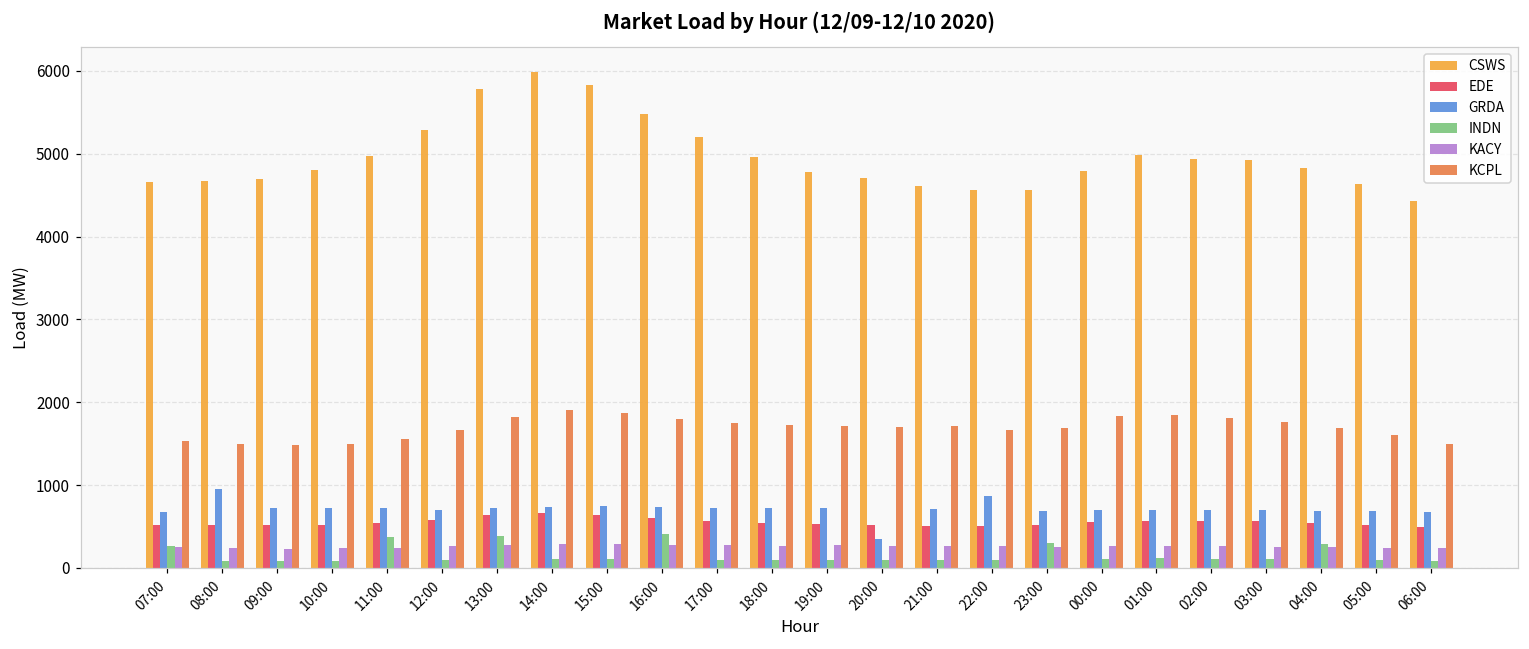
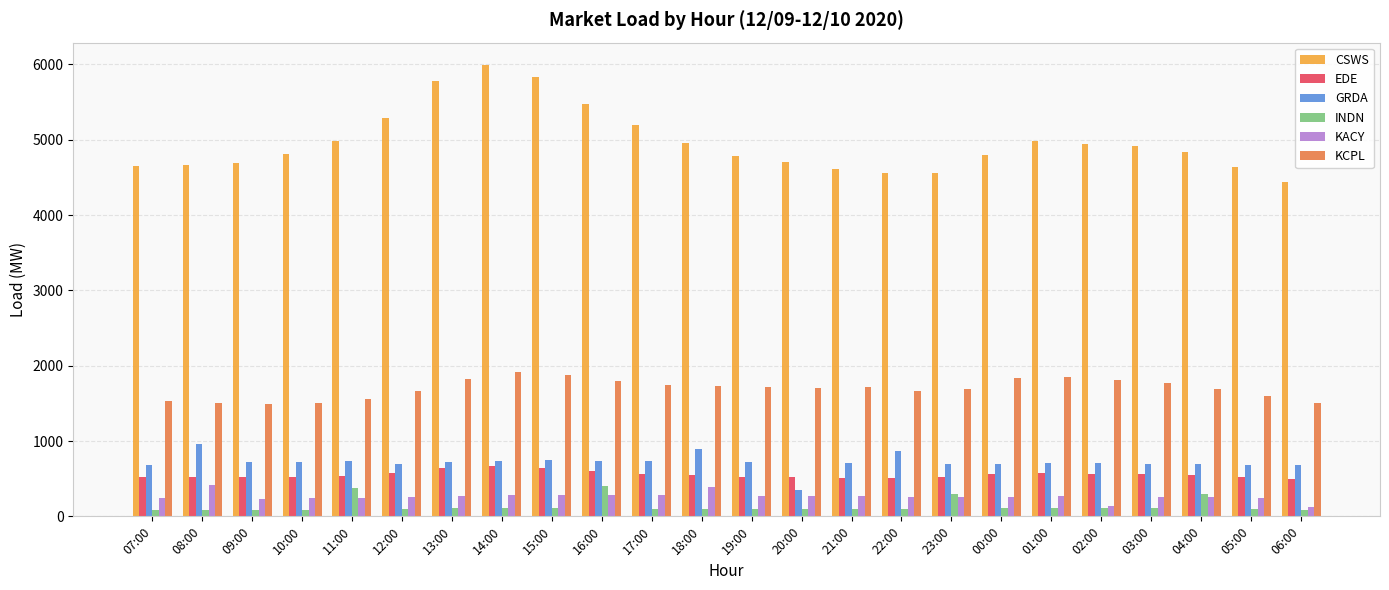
  {
    "GRDA": {
      "07:00": 700,
      "08:00": 1000,
      "09:00": 700,
      "10:00": 700,
      "11:00": 700,
      "12:00": 700,
      "13:00": 700,
      "14:00": 700,
      "15:00": 700,
      "16:00": 700,
      "17:00": 700,
-     "18:00": 700,
+     "18:00": 900,
      "19:00": 700,
      "20:00": 400,
      "21:00": 700,
      "22:00": 900,
      "23:00": 700,
      "00:00": 700,
      "01:00": 700,
      "02:00": 700,
      "03:00": 700,
      "04:00": 700,
      "05:00": 700,
      "06:00": 700
    },
    "INDN": {
-     "07:00": 300,
+     "07:00": 100,
      "08:00": 100,
      "09:00": 100,
      "10:00": 100,
      "11:00": 400,
      "12:00": 100,
-     "13:00": 400,
+     "13:00": 100,
      "14:00": 100,
      "15:00": 100,
      "16:00": 400,
      "17:00": 100,
      "18:00": 100,
      "19:00": 100,
      "20:00": 100,
      "21:00": 100,
      "22:00": 100,
      "23:00": 300,
      "00:00": 100,
      "01:00": 100,
      "02:00": 100,
      "03:00": 100,
      "04:00": 300,
      "05:00": 100,
      "06:00": 100
    },
    "KACY": {
      "07:00": 200,
-     "08:00": 200,
+     "08:00": 400,
      "09:00": 200,
      "10:00": 200,
      "11:00": 200,
      "12:00": 300,
      "13:00": 300,
      "14:00": 300,
      "15:00": 300,
      "16:00": 300,
      "17:00": 300,
-     "18:00": 300,
+     "18:00": 400,
      "19:00": 300,
      "20:00": 300,
      "21:00": 300,
      "22:00": 300,
      "23:00": 300,
      "00:00": 300,
      "01:00": 300,
-     "02:00": 300,
+     "02:00": 100,
      "03:00": 300,
      "04:00": 300,
      "05:00": 200,
-     "06:00": 200
+     "06:00": 100
    }
  }
